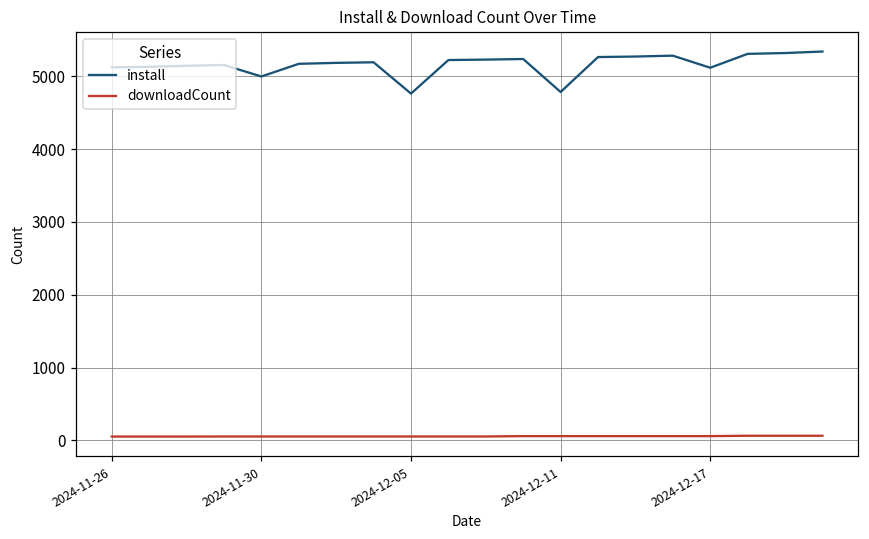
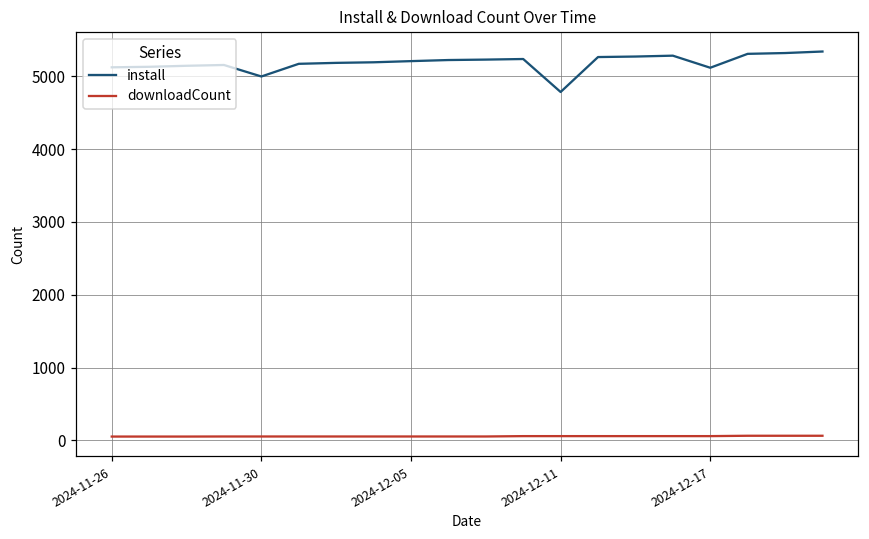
  {
    "install": {
      "2024-11-30": 5000,
-     "2024-12-05": 4800,
+     "2024-12-05": 5200,
      "2024-12-11": 4800,
      "2024-12-17": 5100
    },
    "downloadCount": {
      "2024-11-26": 100,
      "2024-11-30": 100,
      "2024-12-05": 100,
      "2024-12-11": 100,
      "2024-12-17": 100
    }
  }
